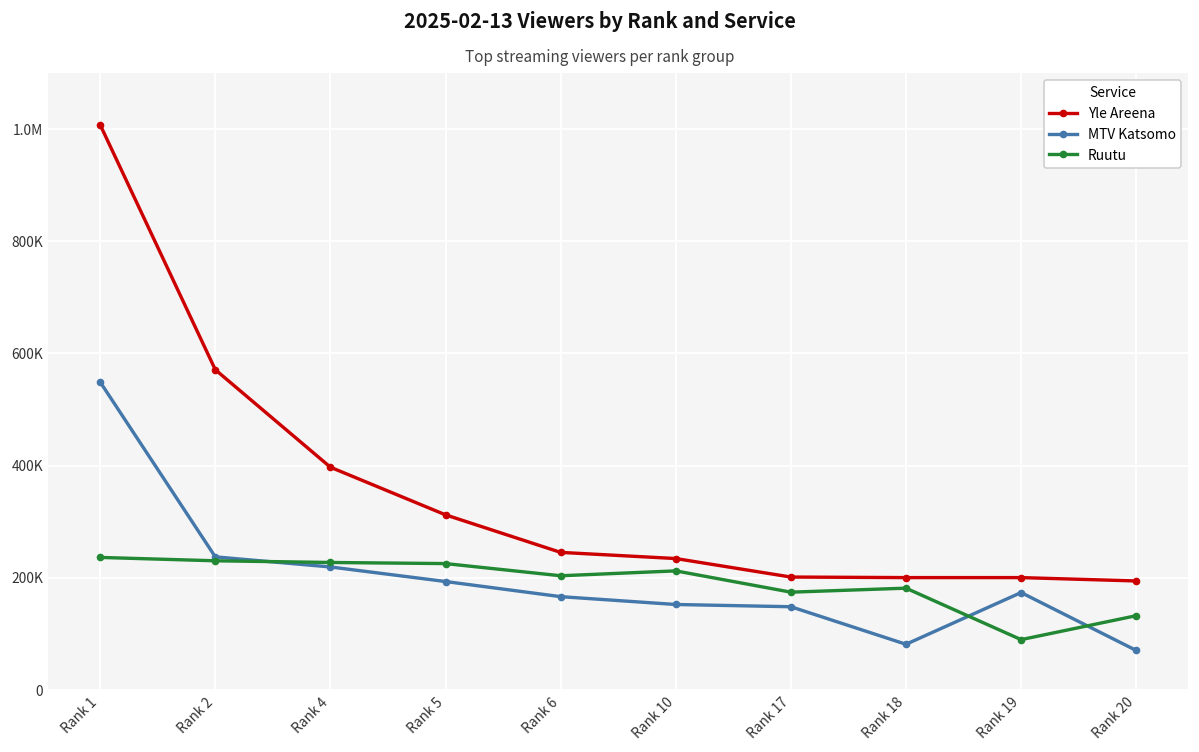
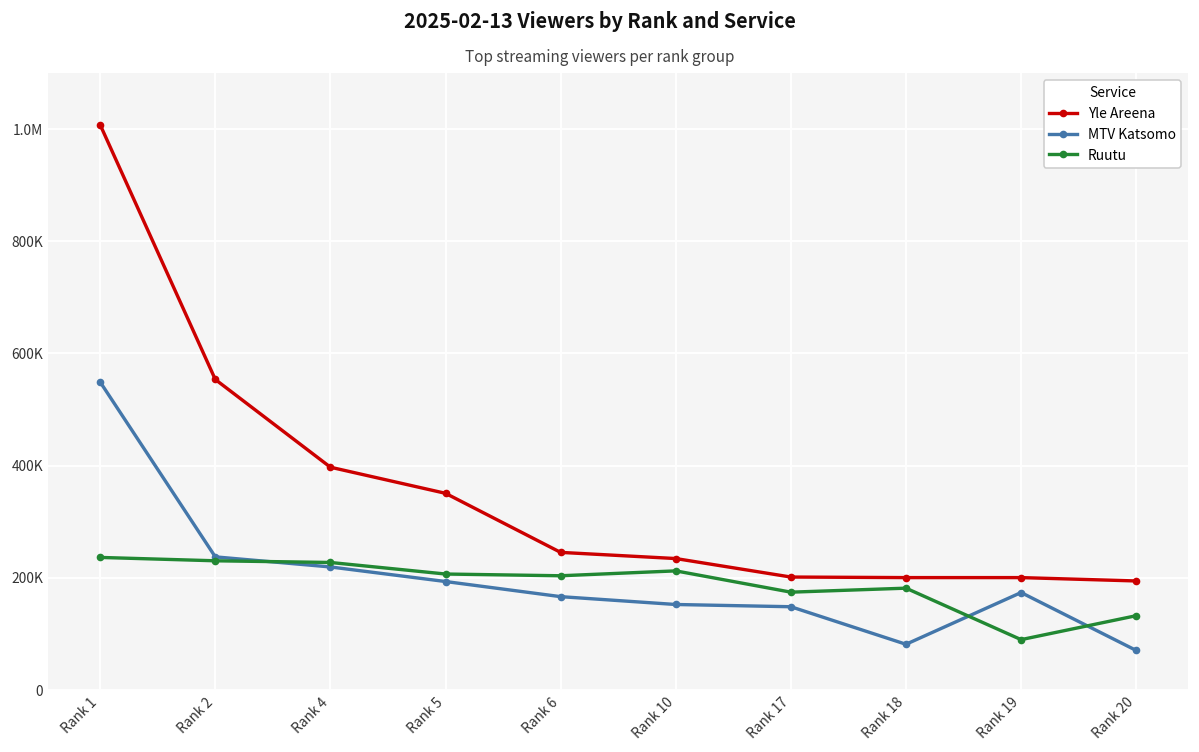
  {
    "Yle Areena": {
      "Rank 1": 1010000,
-     "Rank 2": 570000,
+     "Rank 2": 550000,
      "Rank 4": 400000,
-     "Rank 5": 310000,
+     "Rank 5": 350000,
      "Rank 6": 250000,
      "Rank 10": 230000,
      "Rank 17": 200000,
      "Rank 18": 200000,
      "Rank 19": 200000,
      "Rank 20": 190000
    },
    "MTV Katsomo": {
      "Rank 1": 550000,
      "Rank 2": 240000,
      "Rank 4": 220000,
      "Rank 5": 190000,
      "Rank 6": 170000,
      "Rank 10": 150000,
      "Rank 17": 150000,
      "Rank 18": 80000,
      "Rank 19": 170000,
      "Rank 20": 70000
    },
    "Ruutu": {
      "Rank 1": 240000,
      "Rank 2": 230000,
      "Rank 4": 230000,
-     "Rank 5": 230000,
+     "Rank 5": 210000,
      "Rank 6": 200000,
      "Rank 10": 210000,
      "Rank 17": 170000,
      "Rank 18": 180000,
      "Rank 19": 90000,
      "Rank 20": 130000
    }
  }
